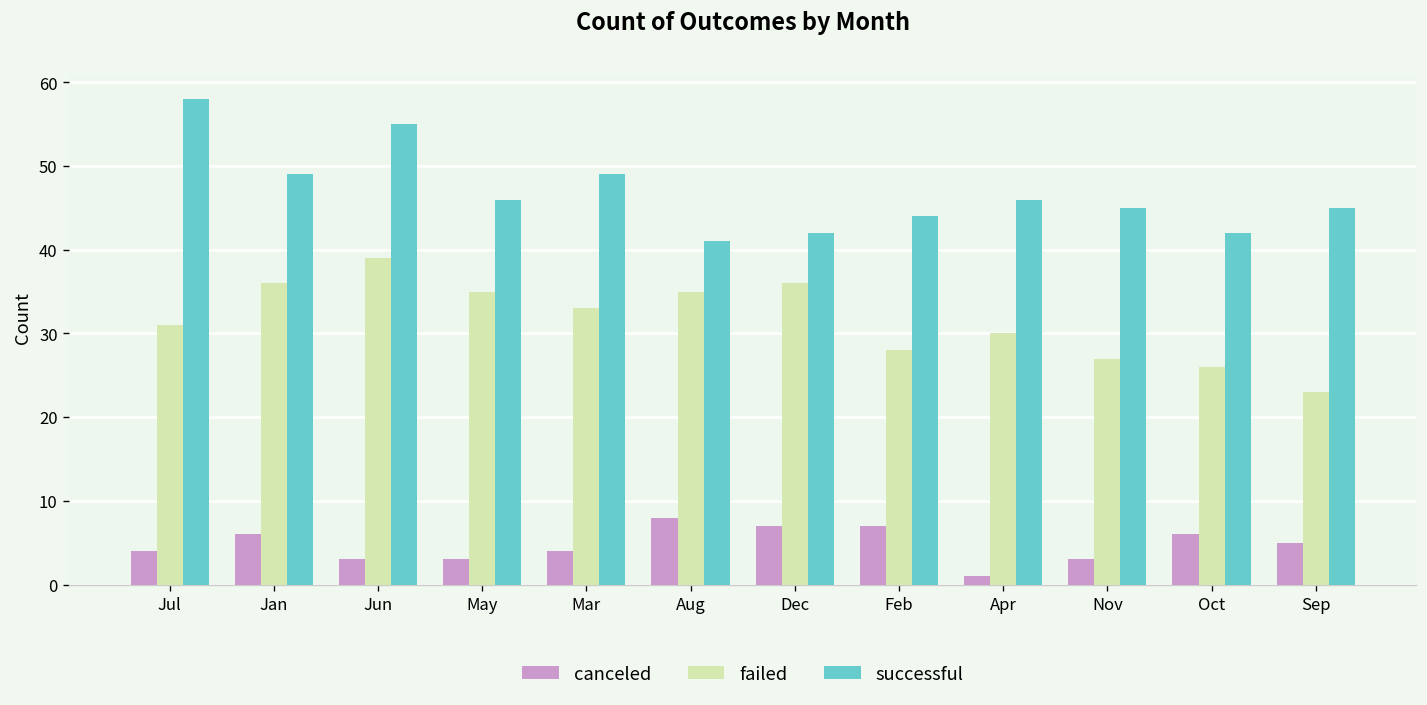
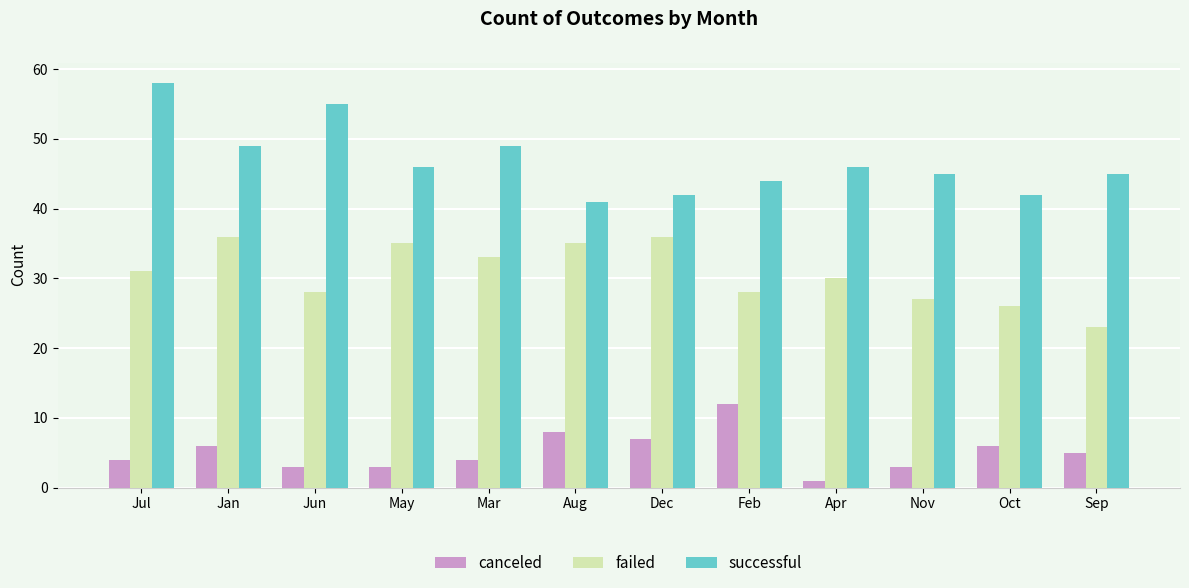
  {
    "canceled": {
      "Jul": 4,
      "Jan": 6,
      "Jun": 3,
      "May": 3,
      "Mar": 4,
      "Aug": 8,
      "Dec": 7,
-     "Feb": 7,
+     "Feb": 12,
      "Apr": 1,
      "Nov": 3,
      "Oct": 6,
      "Sep": 5
    },
    "failed": {
      "Jul": 31,
      "Jan": 36,
-     "Jun": 39,
+     "Jun": 28,
      "May": 35,
      "Mar": 33,
      "Aug": 35,
      "Dec": 36,
      "Feb": 28,
      "Apr": 30,
      "Nov": 27,
      "Oct": 26,
      "Sep": 23
    },
    "successful": {
      "Jul": 58,
      "Jan": 49,
      "Jun": 55,
      "May": 46,
      "Mar": 49,
      "Aug": 41,
      "Dec": 42,
      "Feb": 44,
      "Apr": 46,
      "Nov": 45,
      "Oct": 42,
      "Sep": 45
    }
  }
